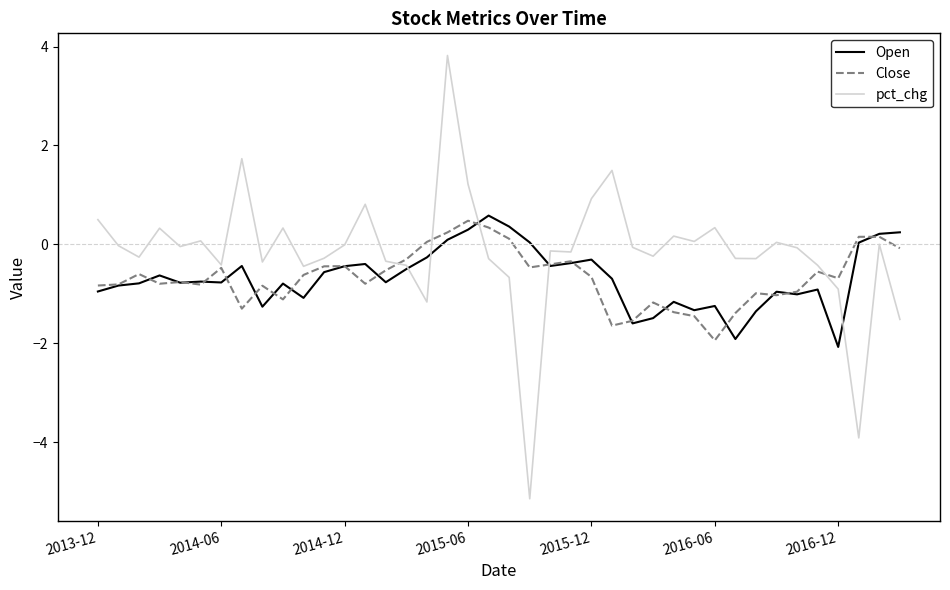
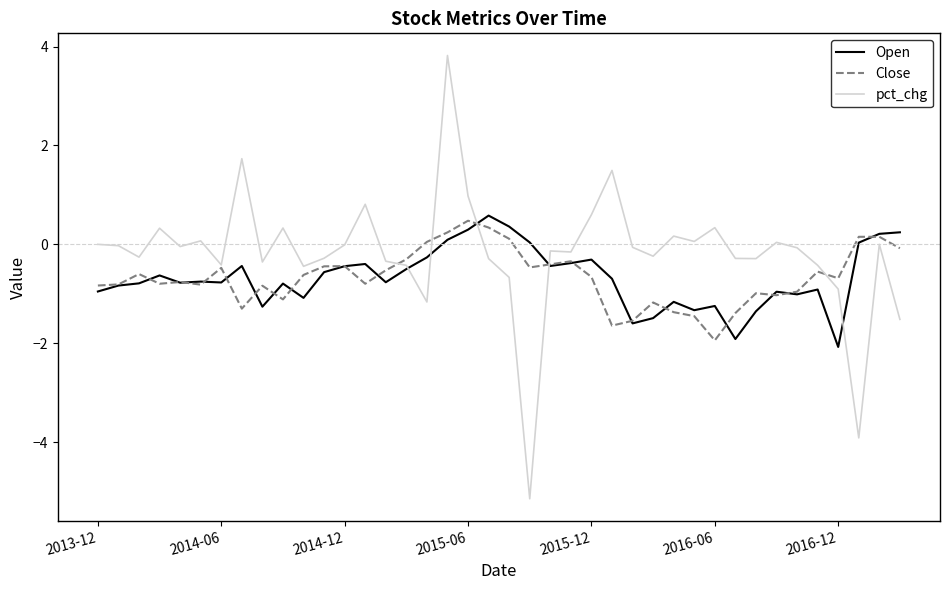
  {
    "Open": {
      "2013-12": -1.0,
      "2014-06": -0.8,
      "2015-06": 0.3,
      "2015-12": -0.3,
      "2016-06": -1.2,
      "2016-12": -2.1
    },
    "Close": {
      "2013-12": -0.8,
      "2014-06": -0.5,
      "2015-06": 0.5,
      "2015-12": -0.7,
      "2016-06": -1.9,
      "2016-12": -0.7
    },
    "pct_chg": {
-     "2013-12": 0.5,
+     "2013-12": 0.0,
      "2014-06": -0.4,
      "2014-12": 0.0,
-     "2015-06": 1.2,
-     "2015-12": 0.9,
+     "2015-06": 1.0,
+     "2015-12": 0.6,
      "2016-06": 0.3,
      "2016-12": -0.9
    }
  }
